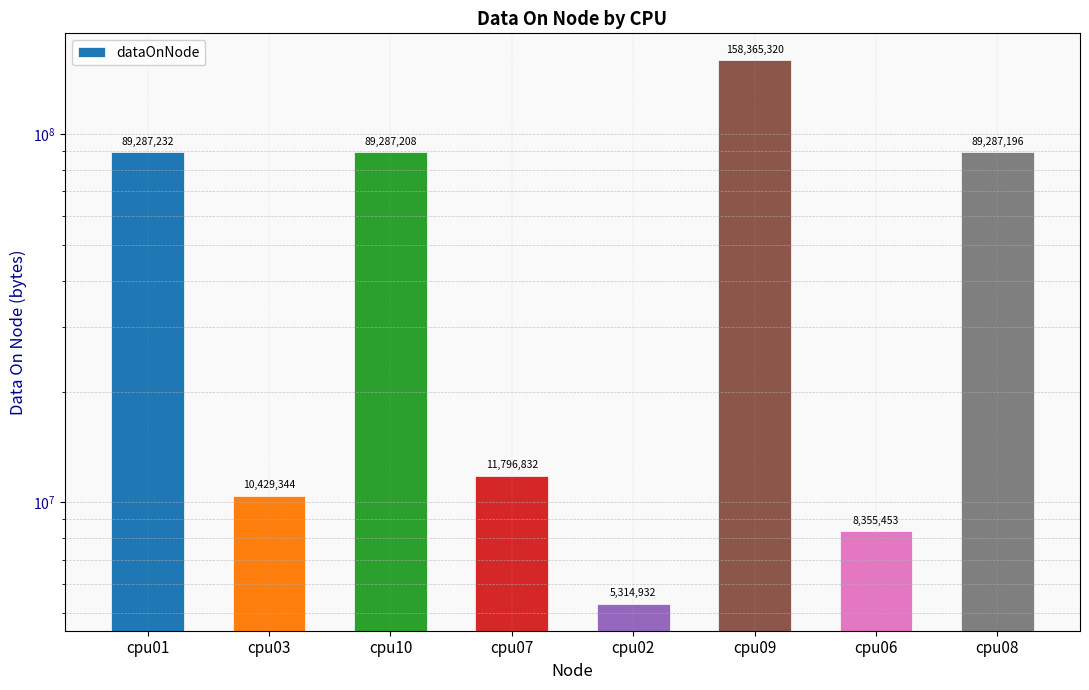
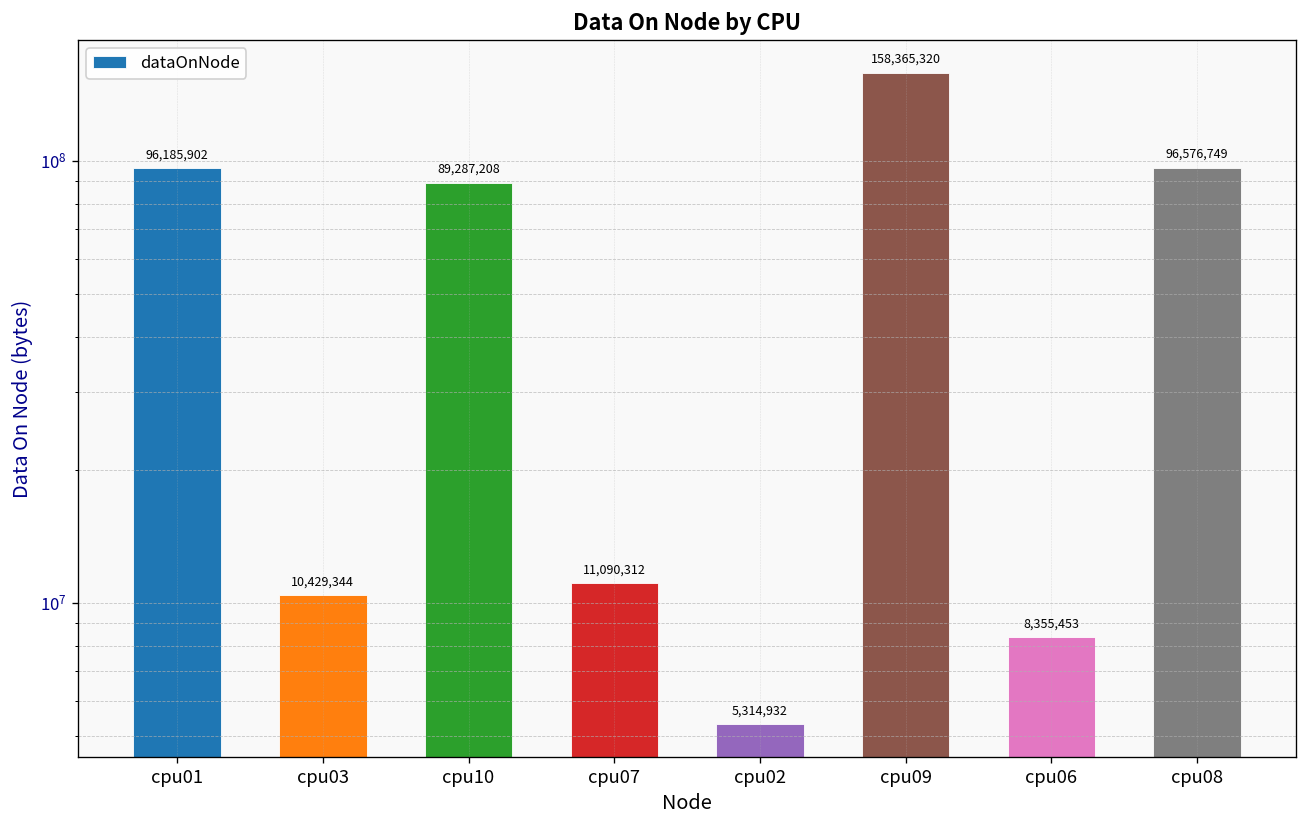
  {
-   "cpu01": "89,287,232",
+   "cpu01": "96,185,902",
    "cpu03": "10,429,344",
    "cpu10": "89,287,208",
-   "cpu07": "11,796,832",
+   "cpu07": "11,090,312",
    "cpu02": "5,314,932",
    "cpu09": "158,365,320",
    "cpu06": "8,355,453",
-   "cpu08": "89,287,196"
+   "cpu08": "96,576,749"
  }
